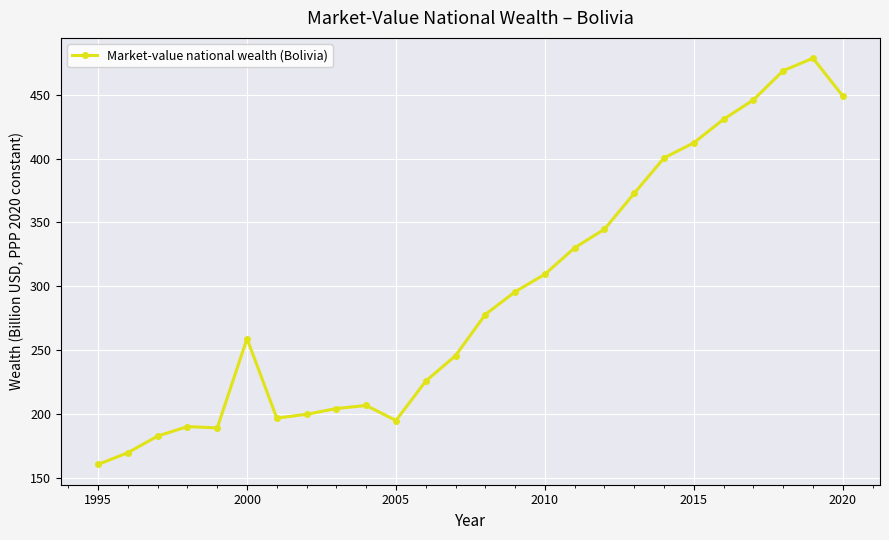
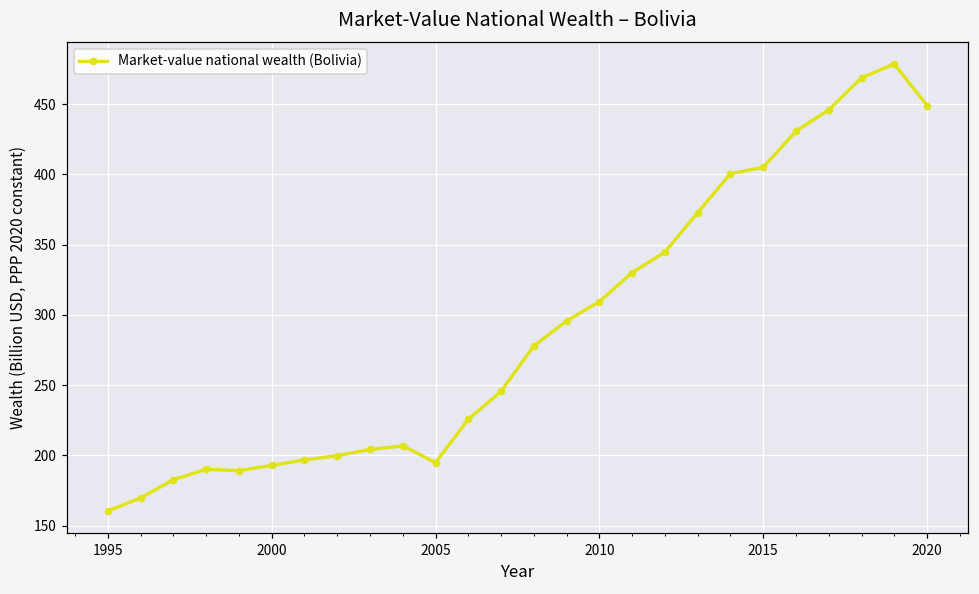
  {
    "1995": 161,
-   "2000": 259,
+   "2000": 193,
    "2005": 195,
    "2010": 309,
-   "2015": 412,
+   "2015": 405,
    "2020": 449
  }
